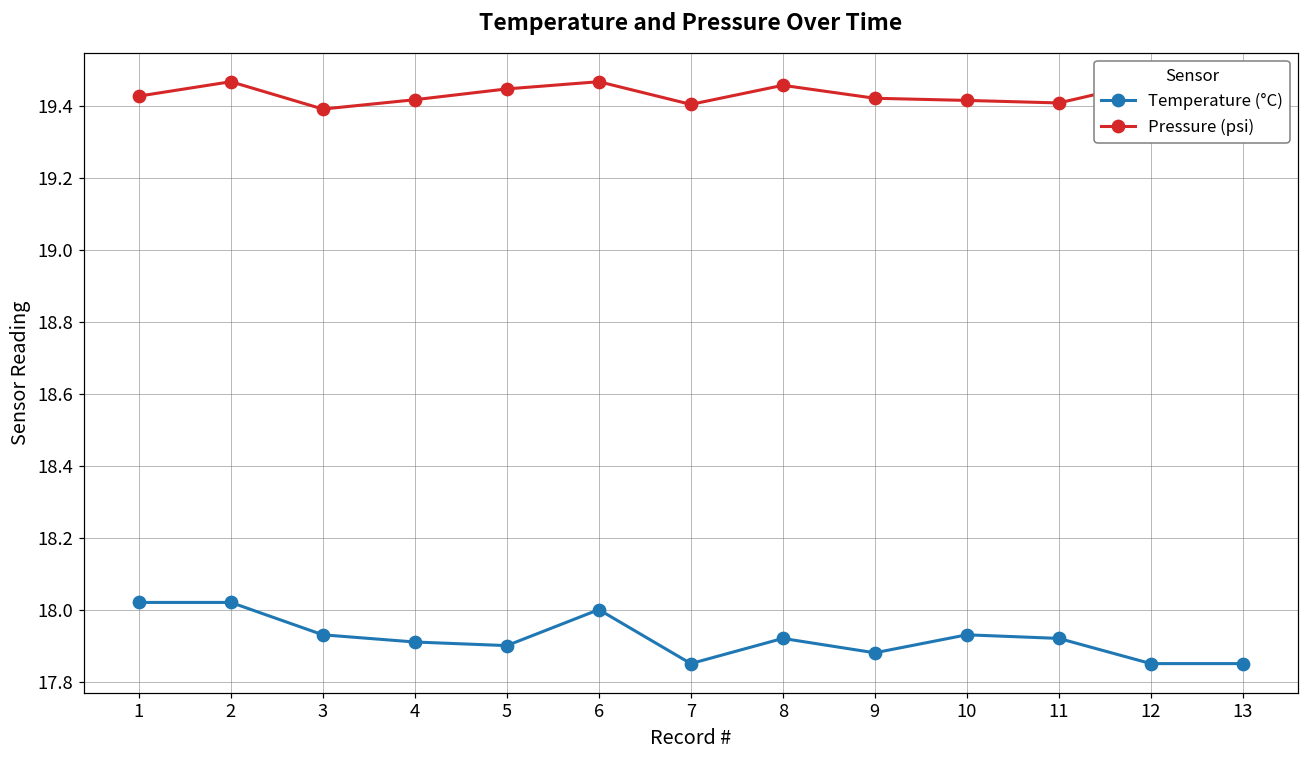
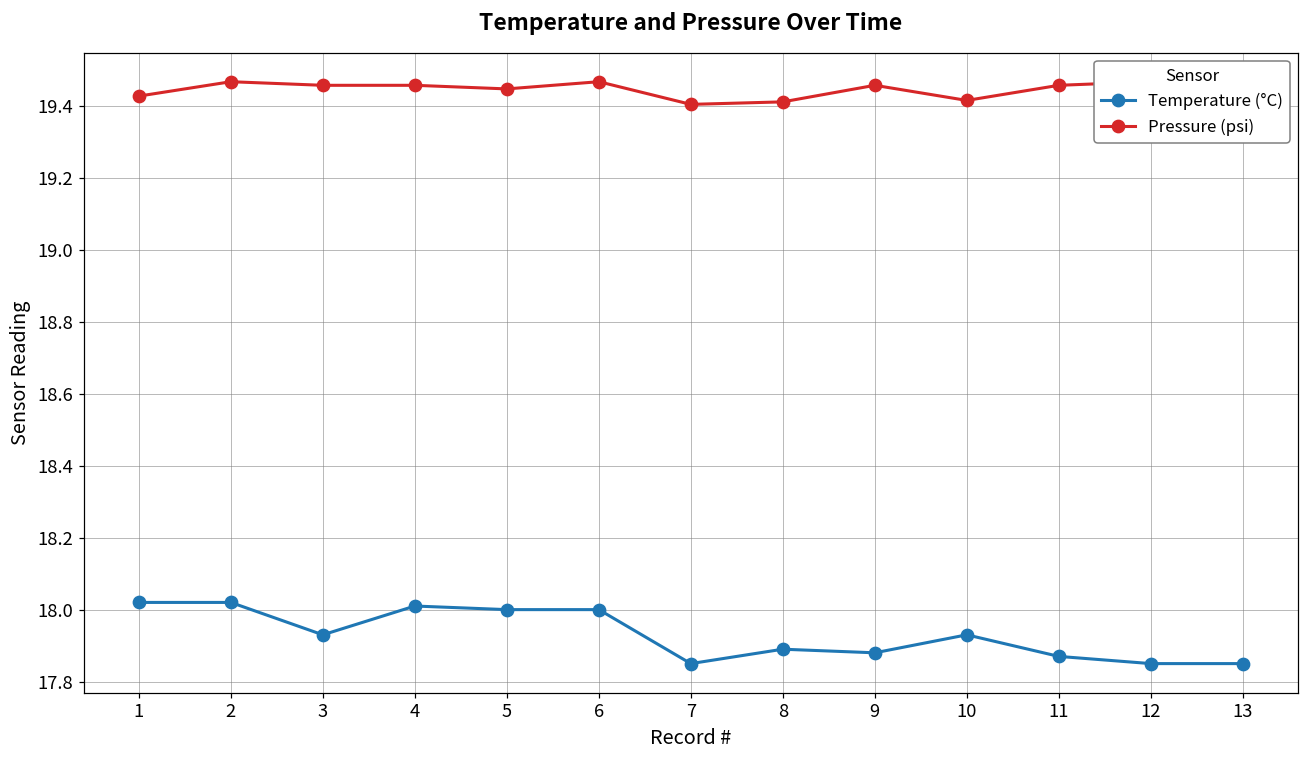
  {
    "Temperature (°C)": {
      "1": 18.02,
      "2": 18.02,
      "3": 17.93,
-     "4": 17.91,
-     "5": 17.9,
+     "4": 18.01,
+     "5": 18.0,
      "6": 18.00,
      "7": 17.85,
-     "8": 17.92,
+     "8": 17.89,
      "9": 17.88,
      "10": 17.93,
-     "11": 17.92,
+     "11": 17.87,
      "12": 17.85,
      "13": 17.85
    },
    "Pressure (psi)": {
      "1": 19.43,
      "2": 19.47,
-     "3": 19.39,
-     "4": 19.42,
+     "3": 19.46,
+     "4": 19.46,
      "5": 19.45,
      "6": 19.47,
      "7": 19.40,
-     "8": 19.46,
-     "9": 19.42,
+     "8": 19.41,
+     "9": 19.46,
      "10": 19.42,
-     "11": 19.41
+     "11": 19.46
    }
  }
